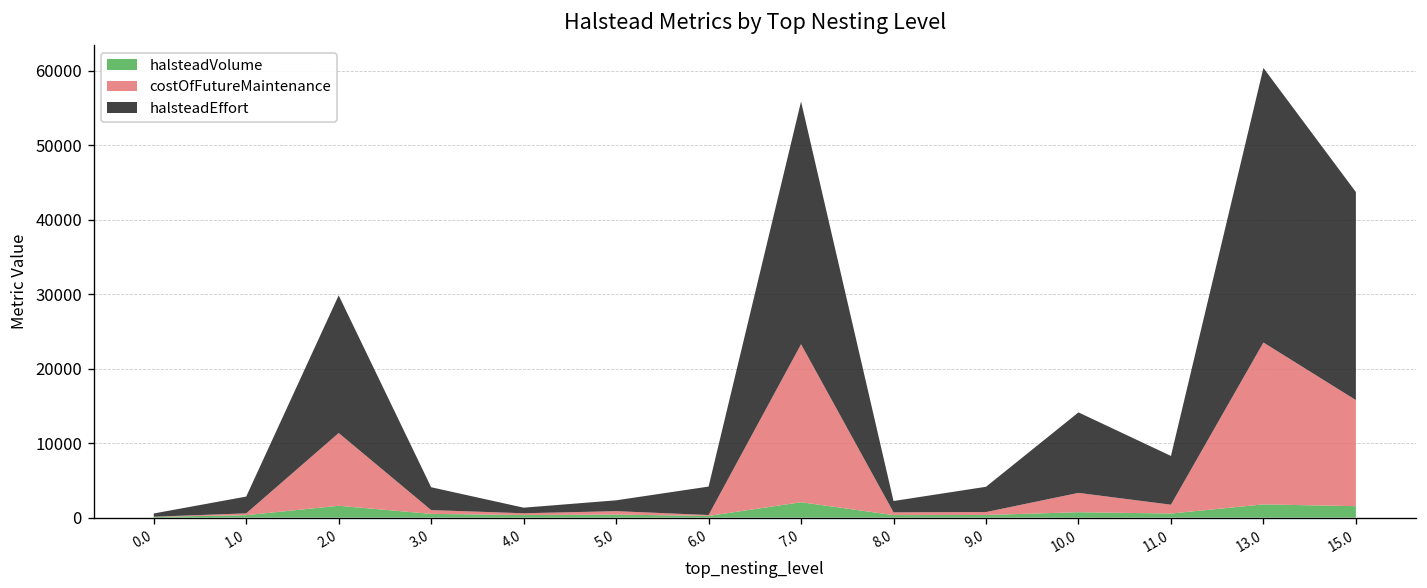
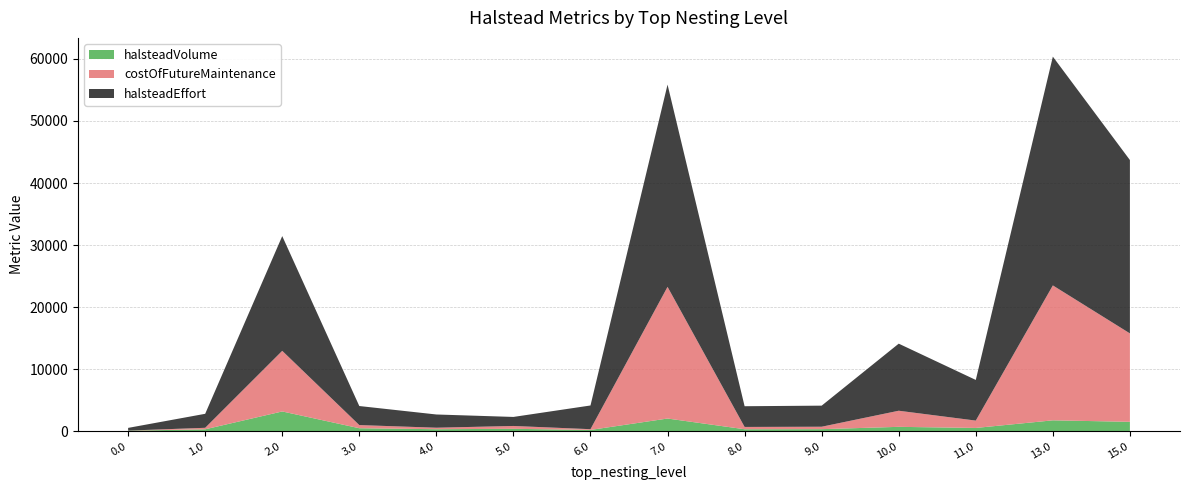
  {
    "halsteadVolume": {
-     "2.0": 2000,
+     "2.0": 3000,
      "3.0": 0,
      "5.0": 0,
      "7.0": 2000,
      "10.0": 1000,
      "11.0": 1000,
      "13.0": 2000,
      "15.0": 2000
    },
    "costOfFutureMaintenance": {
      "2.0": 10000,
      "3.0": 1000,
      "5.0": 0,
      "7.0": 21000,
      "10.0": 3000,
      "11.0": 1000,
      "13.0": 22000,
      "15.0": 14000
    },
    "halsteadEffort": {
      "0.0": 0,
      "1.0": 2000,
      "2.0": 18000,
      "3.0": 3000,
-     "4.0": 1000,
+     "4.0": 2000,
      "5.0": 1000,
      "6.0": 4000,
      "7.0": 33000,
-     "8.0": 2000,
+     "8.0": 3000,
      "9.0": 3000,
      "10.0": 11000,
      "11.0": 7000,
      "13.0": 37000,
      "15.0": 28000
    }
  }
